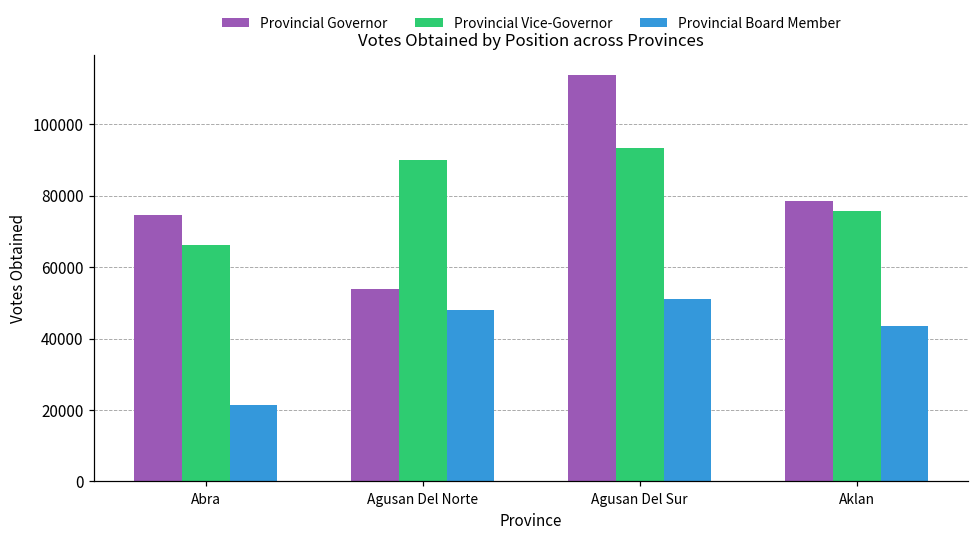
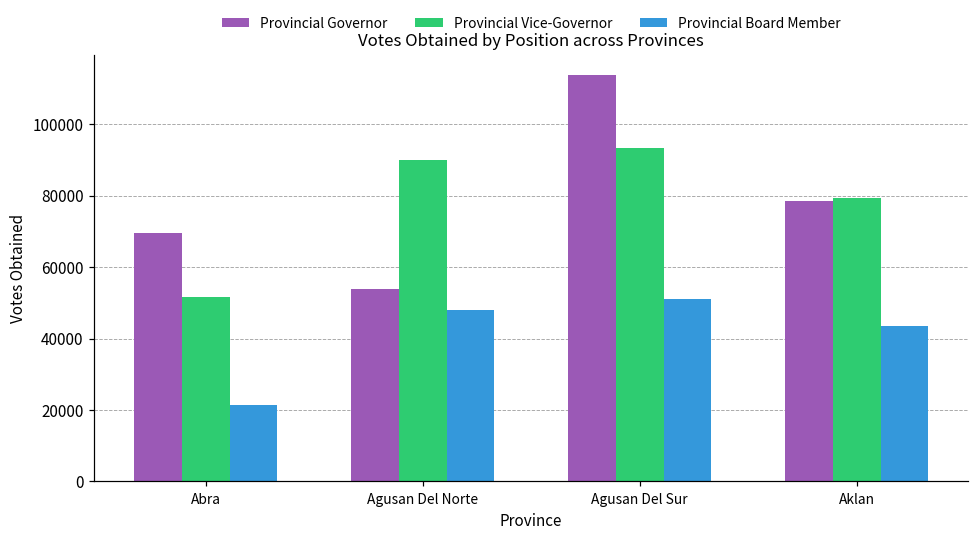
  {
    "Provincial Governor": {
-     "Abra": 75000,
+     "Abra": 70000,
      "Agusan Del Norte": 54000,
      "Agusan Del Sur": 114000,
      "Aklan": 79000
    },
    "Provincial Vice-Governor": {
-     "Abra": 66000,
+     "Abra": 52000,
      "Agusan Del Norte": 90000,
      "Agusan Del Sur": 93000,
-     "Aklan": 76000
+     "Aklan": 79000
    },
    "Provincial Board Member": {
      "Abra": 21000,
      "Agusan Del Norte": 48000,
      "Agusan Del Sur": 51000,
      "Aklan": 43000
    }
  }
